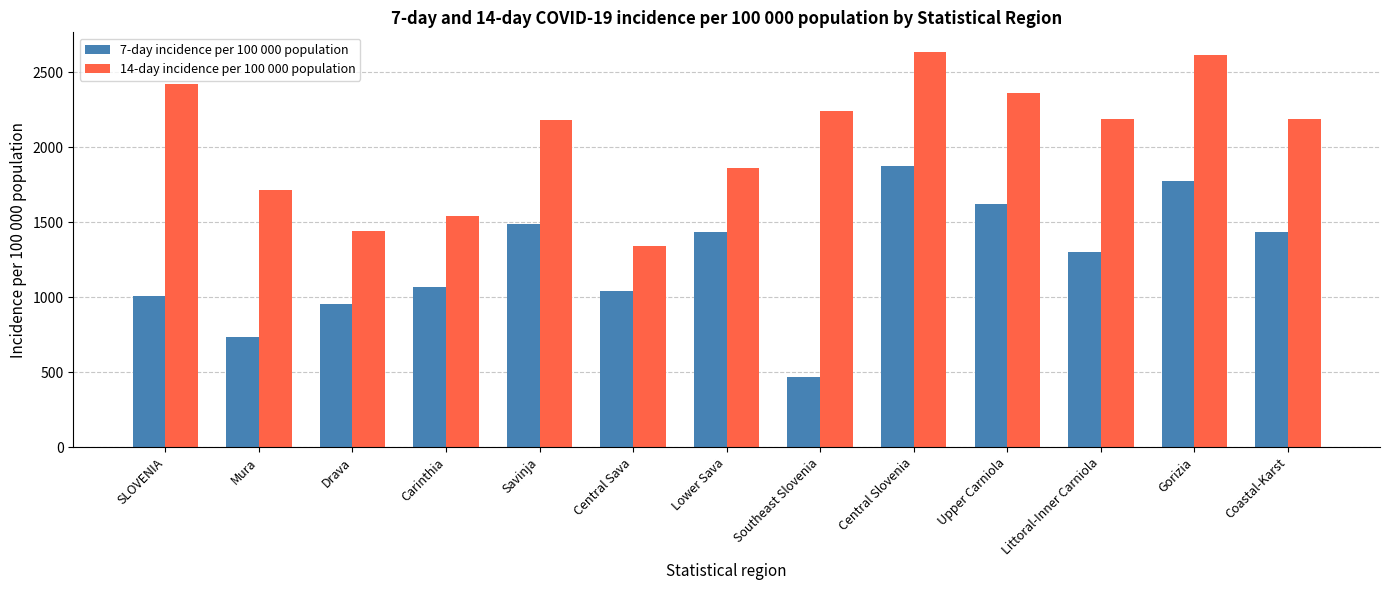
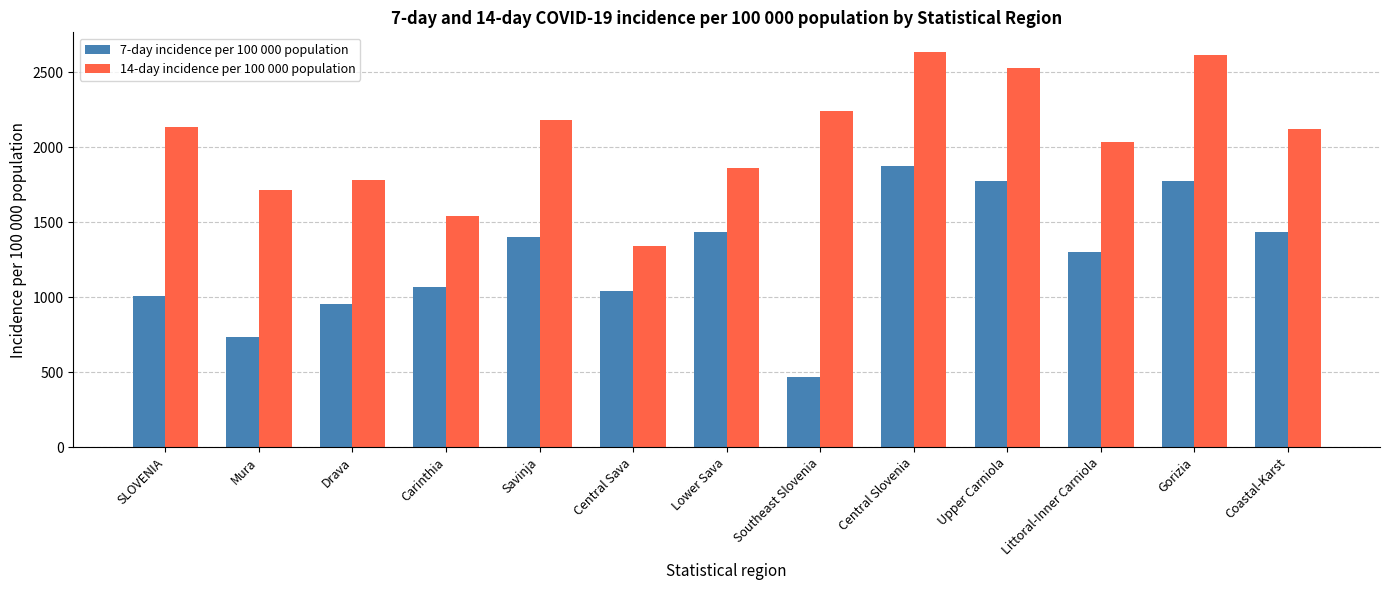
  {
    "7-day incidence per 100 000 population": {
      "SLOVENIA": 1010,
      "Mura": 730,
      "Drava": 950,
      "Carinthia": 1070,
-     "Savinja": 1490,
+     "Savinja": 1400,
      "Central Sava": 1040,
      "Lower Sava": 1440,
      "Southeast Slovenia": 470,
      "Central Slovenia": 1880,
-     "Upper Carniola": 1620,
+     "Upper Carniola": 1780,
      "Littoral-Inner Carniola": 1300,
      "Gorizia": 1780,
      "Coastal-Karst": 1440
    },
    "14-day incidence per 100 000 population": {
-     "SLOVENIA": 2420,
+     "SLOVENIA": 2130,
      "Mura": 1720,
-     "Drava": 1440,
+     "Drava": 1780,
      "Carinthia": 1540,
      "Savinja": 2190,
      "Central Sava": 1340,
      "Lower Sava": 1860,
      "Southeast Slovenia": 2240,
      "Central Slovenia": 2640,
-     "Upper Carniola": 2360,
-     "Littoral-Inner Carniola": 2190,
+     "Upper Carniola": 2530,
+     "Littoral-Inner Carniola": 2030,
      "Gorizia": 2620,
-     "Coastal-Karst": 2190
+     "Coastal-Karst": 2120
    }
  }
